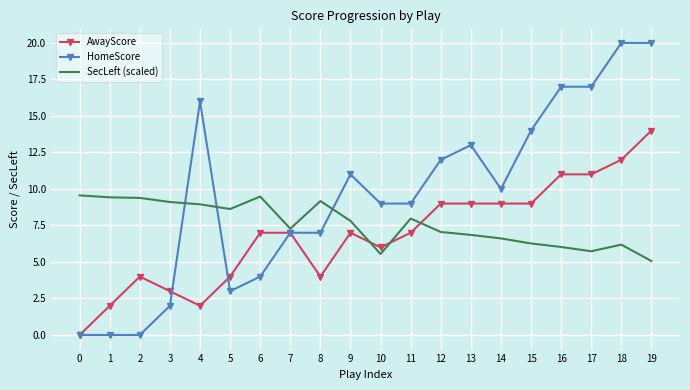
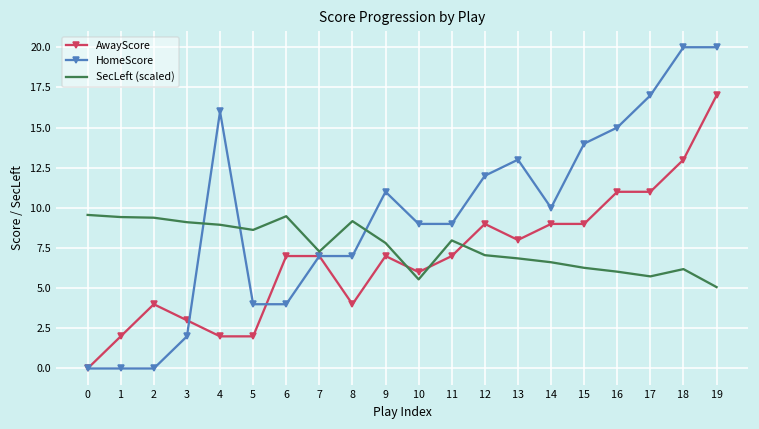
  {
    "AwayScore": {
      "1": 2,
      "2": 4,
      "3": 3,
      "4": 2,
-     "5": 4,
+     "5": 2,
      "6": 7,
      "8": 4,
      "9": 7,
      "10": 6,
      "11": 7,
      "12": 9,
-     "13": 9,
+     "13": 8,
      "14": 9,
      "15": 9,
      "16": 11,
      "17": 11,
-     "18": 12,
-     "19": 14
+     "18": 13,
+     "19": 17
    },
    "HomeScore": {
      "1": 0,
      "2": 0,
      "3": 2,
      "4": 16,
-     "5": 3,
+     "5": 4,
      "6": 4,
      "8": 7,
      "9": 11,
      "10": 9,
      "11": 9,
      "12": 12,
      "13": 13,
      "14": 10,
      "15": 14,
-     "16": 17,
+     "16": 15,
      "17": 17,
      "18": 20,
      "19": 20
    },
    "SecLeft (scaled)": {
      "0": 9.6,
      "1": 9.4,
      "2": 9.4,
      "3": 9,
      "4": 9,
      "5": 8.6,
      "6": 9.5,
      "7": 7.3,
      "8": 9.2,
      "9": 7.8,
      "10": 5.5,
      "11": 8,
      "12": 7,
      "13": 7,
      "14": 6.6,
      "15": 6.3,
      "16": 6,
      "17": 5.7,
      "18": 6.2,
      "19": 5
    }
  }
